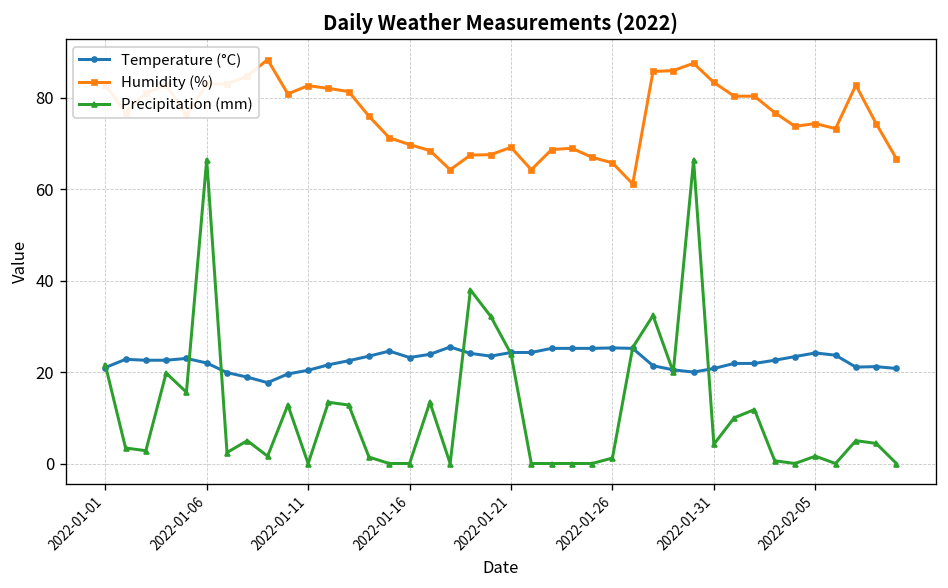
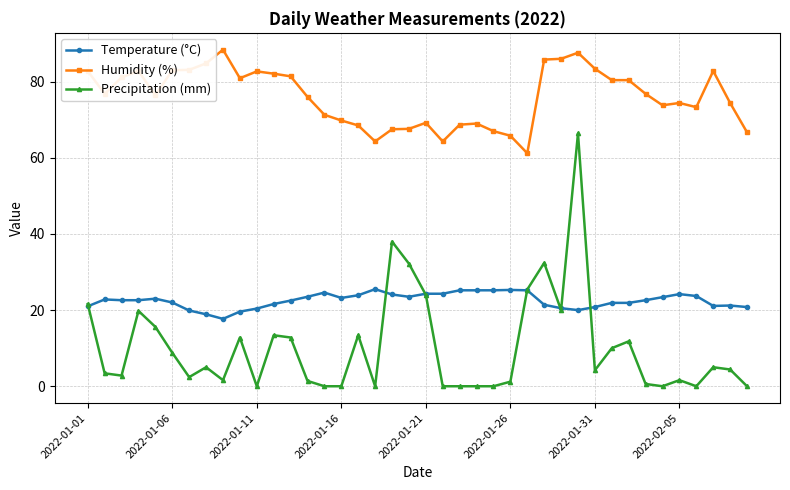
  {
    "Temperature (°C)": {
      "2022-01-06": 22,
      "2022-01-11": 20,
      "2022-01-16": 23,
      "2022-01-26": 25,
      "2022-01-31": 21,
      "2022-02-05": 24
    },
    "Humidity (%)": {
      "2022-01-11": 83,
      "2022-01-16": 70,
      "2022-01-21": 69,
      "2022-01-26": 66,
      "2022-01-31": 83,
      "2022-02-05": 74
    },
    "Precipitation (mm)": {
-     "2022-01-06": 67,
+     "2022-01-06": 9,
      "2022-01-11": 0,
      "2022-01-16": 0,
      "2022-01-26": 1,
      "2022-01-31": 4,
      "2022-02-05": 2
    }
  }
